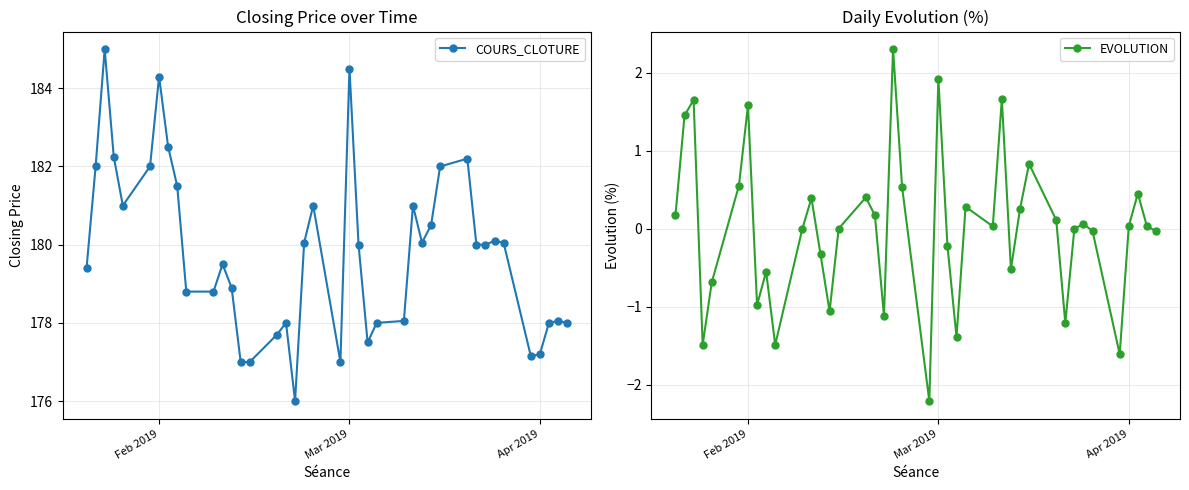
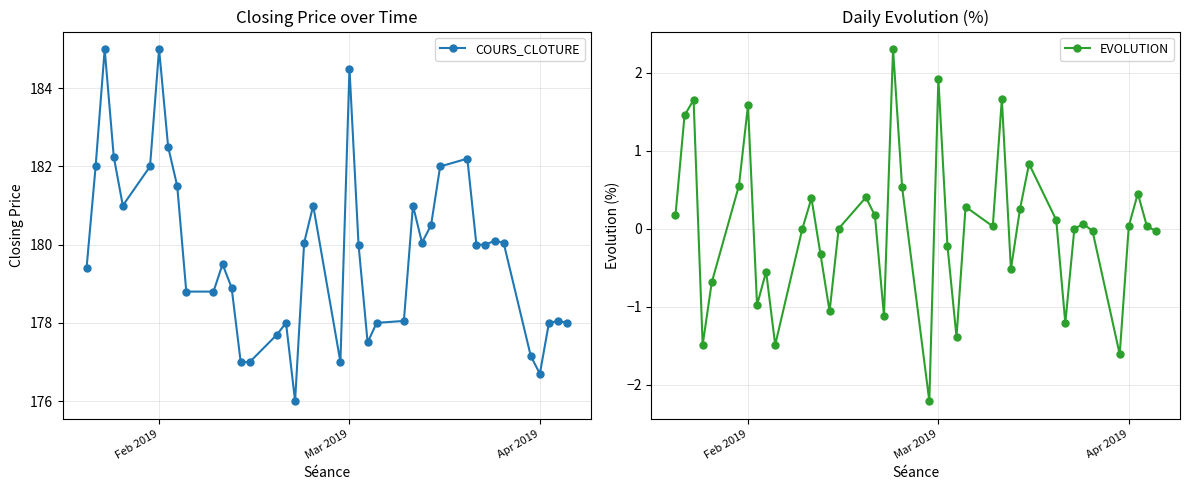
  {
    "Closing Price over Time": {
-     "Feb 2019": 184.3,
+     "Feb 2019": 185.0,
      "Mar 2019": 184.5,
-     "Apr 2019": 177.2
+     "Apr 2019": 176.7
    },
    "Daily Evolution (%)": {
      "Feb 2019": 1.6,
      "Mar 2019": 1.9,
      "Apr 2019": 0.0
    }
  }
